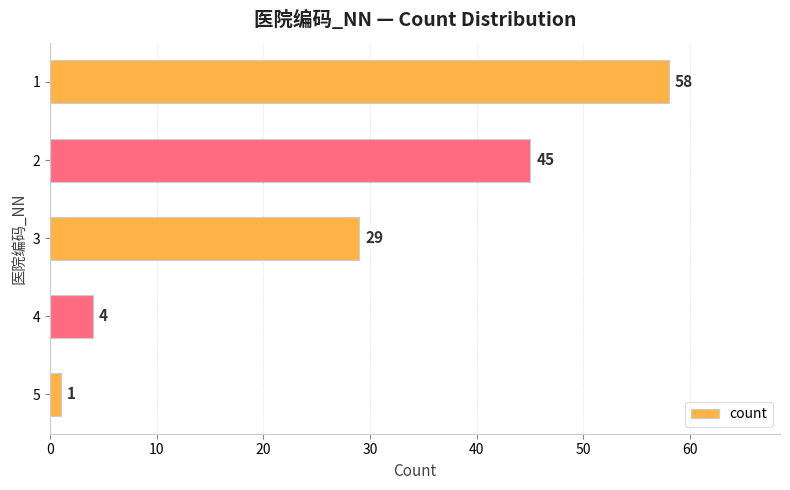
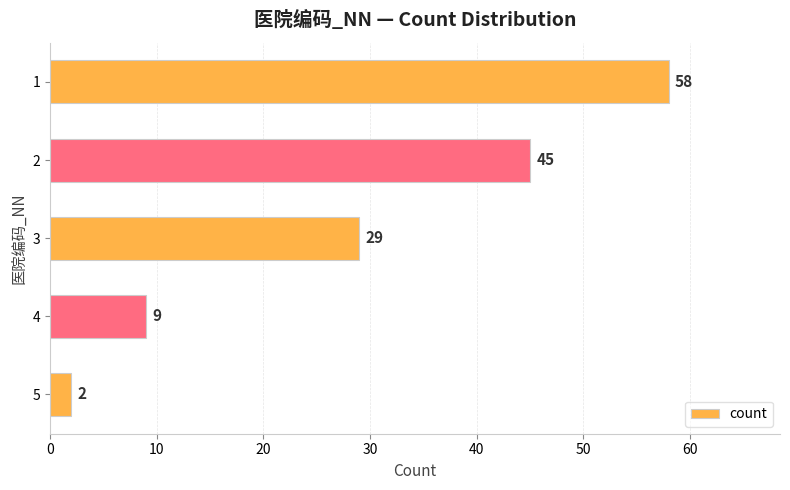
  {
    "1": 58,
    "2": 45,
    "3": 29,
-   "4": 4,
-   "5": 1
+   "4": 9,
+   "5": 2
  }
